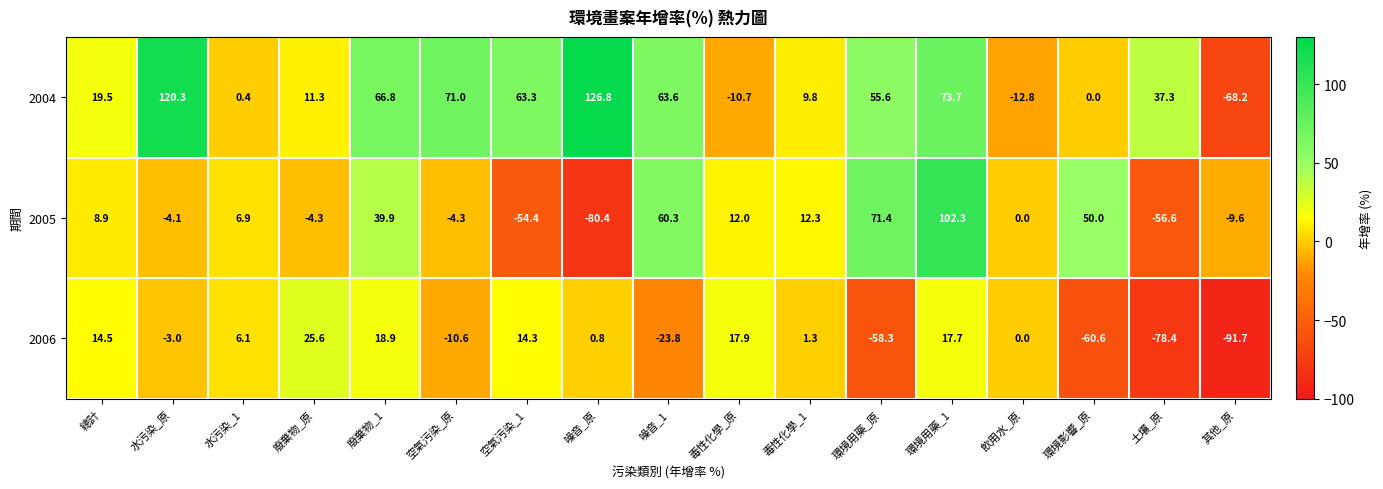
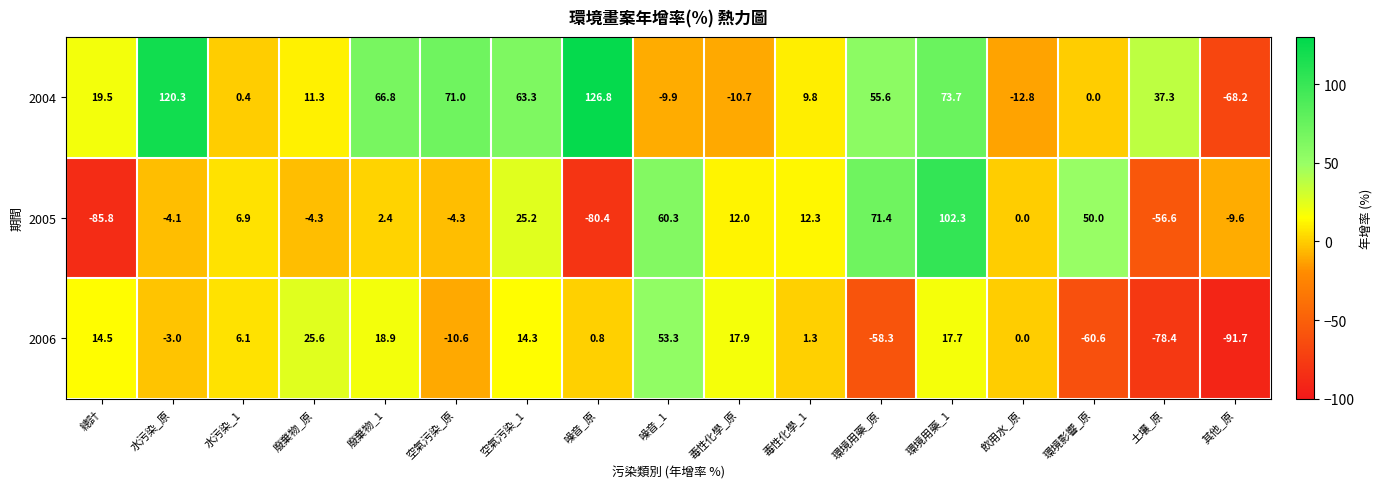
  {
    "2004": {
      "總計": 19.5,
      "水污染_原": 120.3,
      "水污染_1": 0.4,
      "廢棄物_原": 11.3,
      "廢棄物_1": 66.8,
      "空氣污染_原": 71.0,
      "空氣污染_1": 63.3,
      "噪音_原": 126.8,
-     "噪音_1": 63.6,
+     "噪音_1": -9.9,
      "毒性化學_原": -10.7,
      "毒性化學_1": 9.8,
      "環境用藥_原": 55.6,
      "環境用藥_1": 73.7,
      "飲用水_原": -12.8,
      "環境影響_原": 0.0,
      "土壤_原": 37.3,
      "其他_原": -68.2
    },
    "2005": {
-     "總計": 8.9,
+     "總計": -85.8,
      "水污染_原": -4.1,
      "水污染_1": 6.9,
      "廢棄物_原": -4.3,
-     "廢棄物_1": 39.9,
+     "廢棄物_1": 2.4,
      "空氣污染_原": -4.3,
-     "空氣污染_1": -54.4,
+     "空氣污染_1": 25.2,
      "噪音_原": -80.4,
      "噪音_1": 60.3,
      "毒性化學_原": 12.0,
      "毒性化學_1": 12.3,
      "環境用藥_原": 71.4,
      "環境用藥_1": 102.3,
      "飲用水_原": 0.0,
      "環境影響_原": 50.0,
      "土壤_原": -56.6,
      "其他_原": -9.6
    },
    "2006": {
      "總計": 14.5,
      "水污染_原": -3.0,
      "水污染_1": 6.1,
      "廢棄物_原": 25.6,
      "廢棄物_1": 18.9,
      "空氣污染_原": -10.6,
      "空氣污染_1": 14.3,
      "噪音_原": 0.8,
-     "噪音_1": -23.8,
+     "噪音_1": 53.3,
      "毒性化學_原": 17.9,
      "毒性化學_1": 1.3,
      "環境用藥_原": -58.3,
      "環境用藥_1": 17.7,
      "飲用水_原": 0.0,
      "環境影響_原": -60.6,
      "土壤_原": -78.4,
      "其他_原": -91.7
    }
  }
